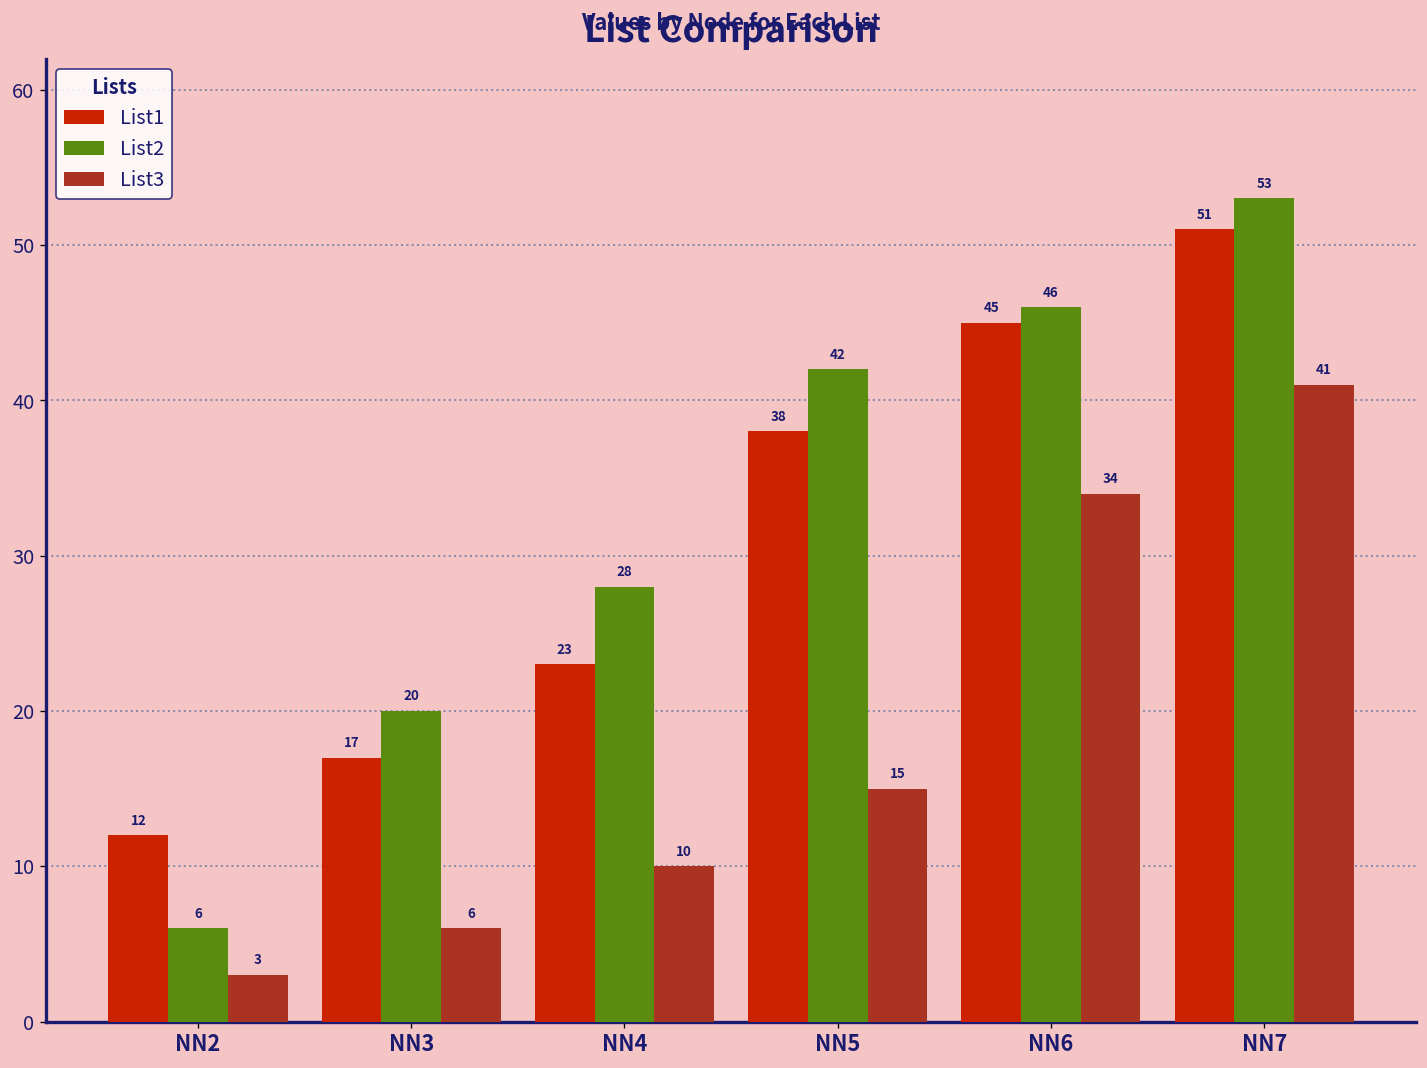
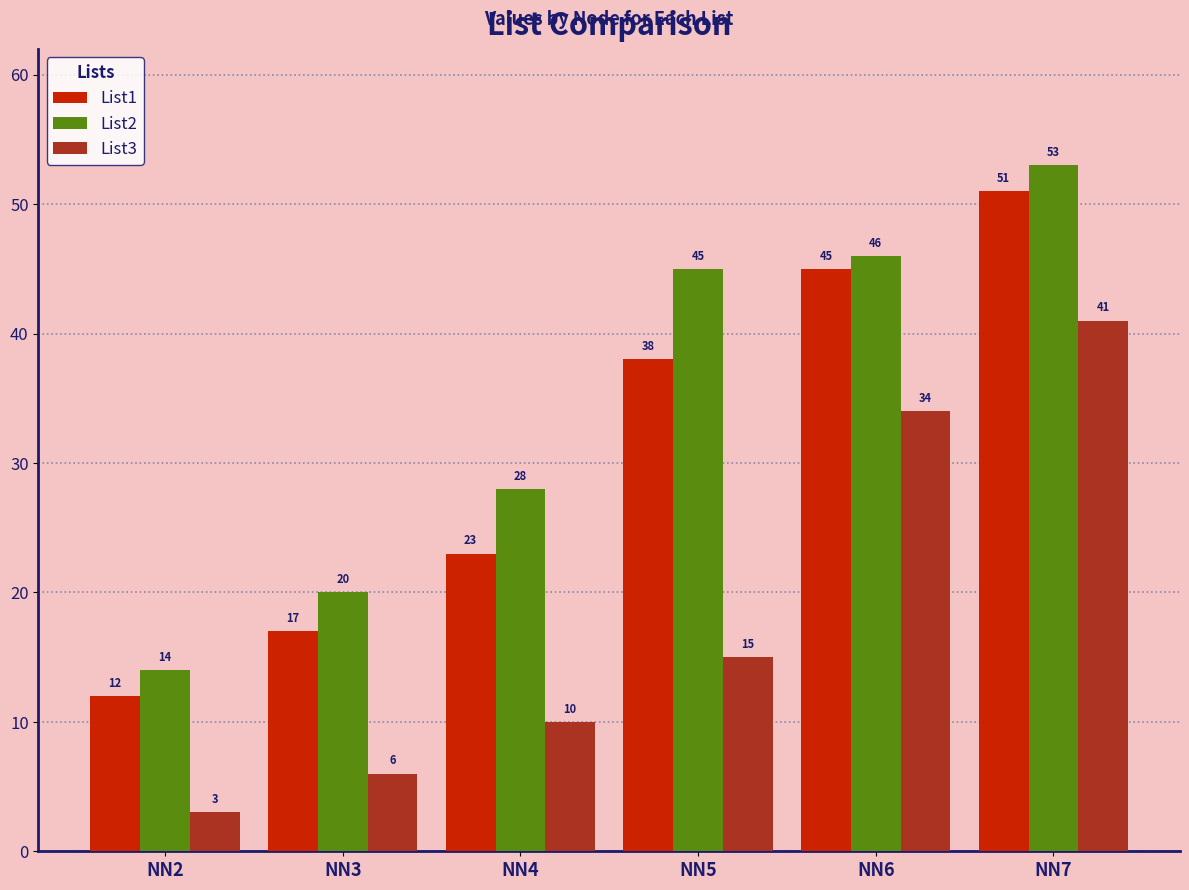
  {
    "List2": {
-     "NN2": 6,
+     "NN2": 14,
      "NN3": 20,
      "NN4": 28,
-     "NN5": 42,
+     "NN5": 45,
      "NN6": 46,
      "NN7": 53
    }
  }
